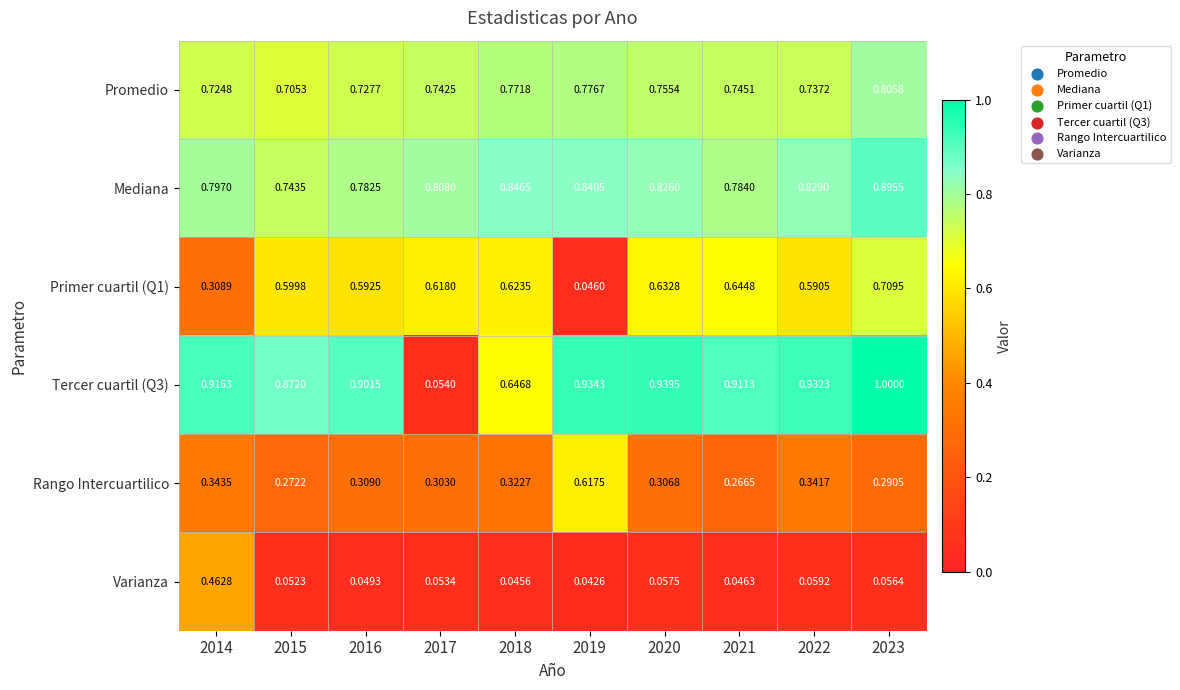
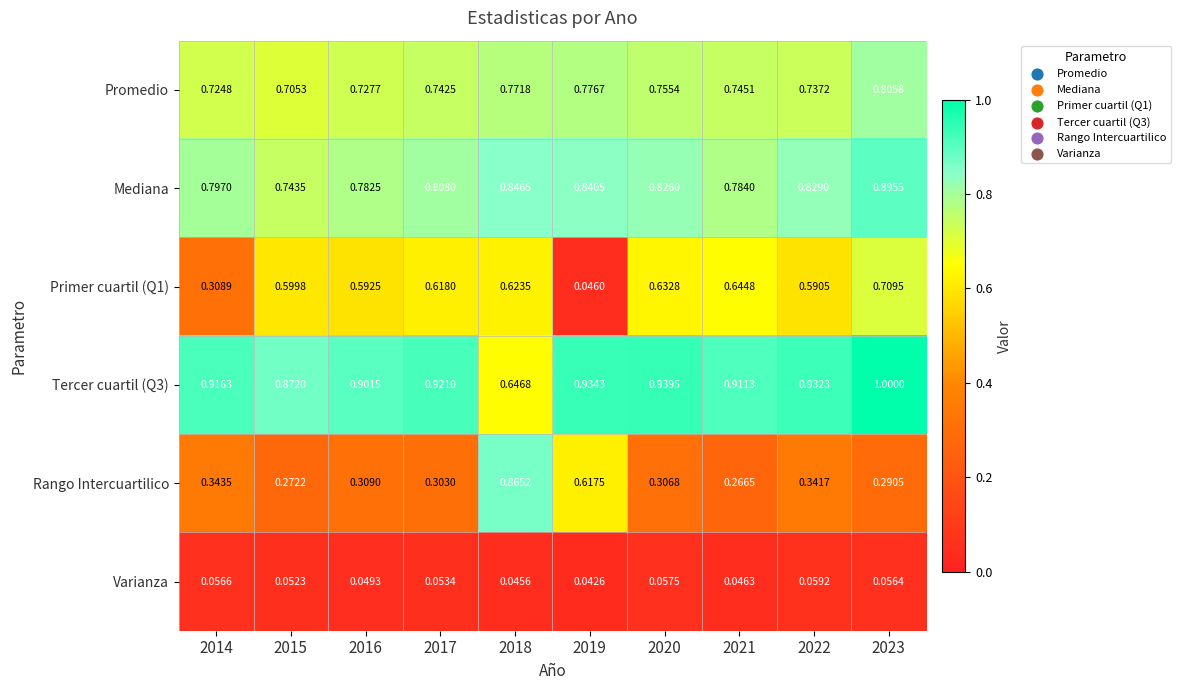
  {
    "Promedio": {
      "2014": 0.7248,
      "2015": 0.7053,
      "2016": 0.7277,
      "2017": 0.7425,
      "2018": 0.7718,
      "2019": 0.7767,
      "2020": 0.7554,
      "2021": 0.7451,
      "2022": 0.7372,
      "2023": 0.8058
    },
    "Mediana": {
      "2014": 0.7970,
      "2015": 0.7435,
      "2016": 0.7825,
      "2017": 0.8080,
      "2018": 0.8465,
      "2019": 0.8405,
      "2020": 0.8260,
      "2021": 0.7840,
      "2022": 0.8290,
      "2023": 0.8955
    },
    "Primer cuartil (Q1)": {
      "2014": 0.3089,
      "2015": 0.5998,
      "2016": 0.5925,
      "2017": 0.6180,
      "2018": 0.6235,
      "2019": 0.0460,
      "2020": 0.6328,
      "2021": 0.6448,
      "2022": 0.5905,
      "2023": 0.7095
    },
    "Tercer cuartil (Q3)": {
      "2014": 0.9163,
      "2015": 0.8720,
      "2016": 0.9015,
-     "2017": 0.0540,
+     "2017": 0.9210,
      "2018": 0.6468,
      "2019": 0.9343,
      "2020": 0.9395,
      "2021": 0.9113,
      "2022": 0.9323,
      "2023": 1.0000
    },
    "Rango Intercuartilico": {
      "2014": 0.3435,
      "2015": 0.2722,
      "2016": 0.3090,
      "2017": 0.3030,
-     "2018": 0.3227,
+     "2018": 0.8652,
      "2019": 0.6175,
      "2020": 0.3068,
      "2021": 0.2665,
      "2022": 0.3417,
      "2023": 0.2905
    },
    "Varianza": {
-     "2014": 0.4628,
+     "2014": 0.0566,
      "2015": 0.0523,
      "2016": 0.0493,
      "2017": 0.0534,
      "2018": 0.0456,
      "2019": 0.0426,
      "2020": 0.0575,
      "2021": 0.0463,
      "2022": 0.0592,
      "2023": 0.0564
    }
  }
